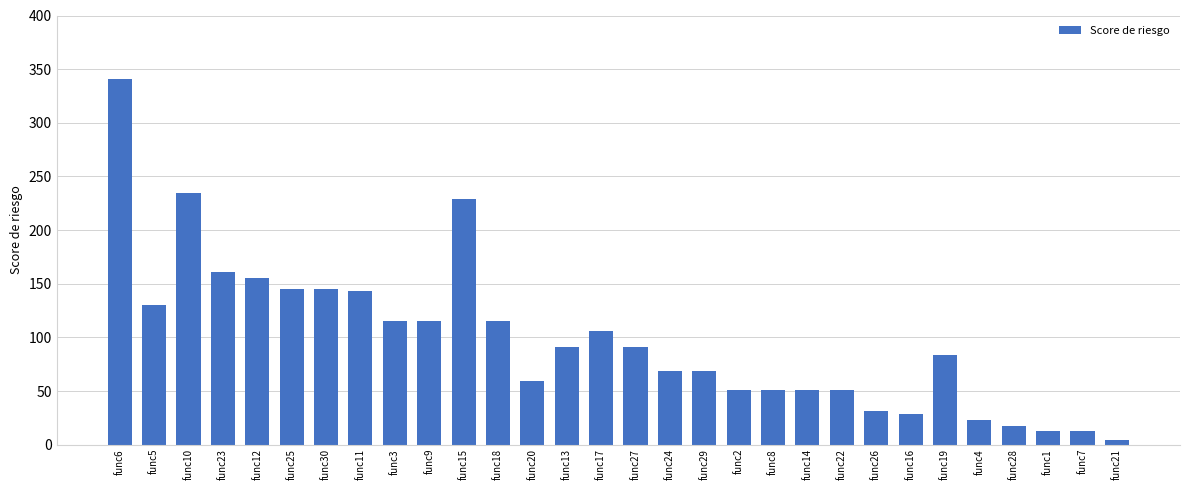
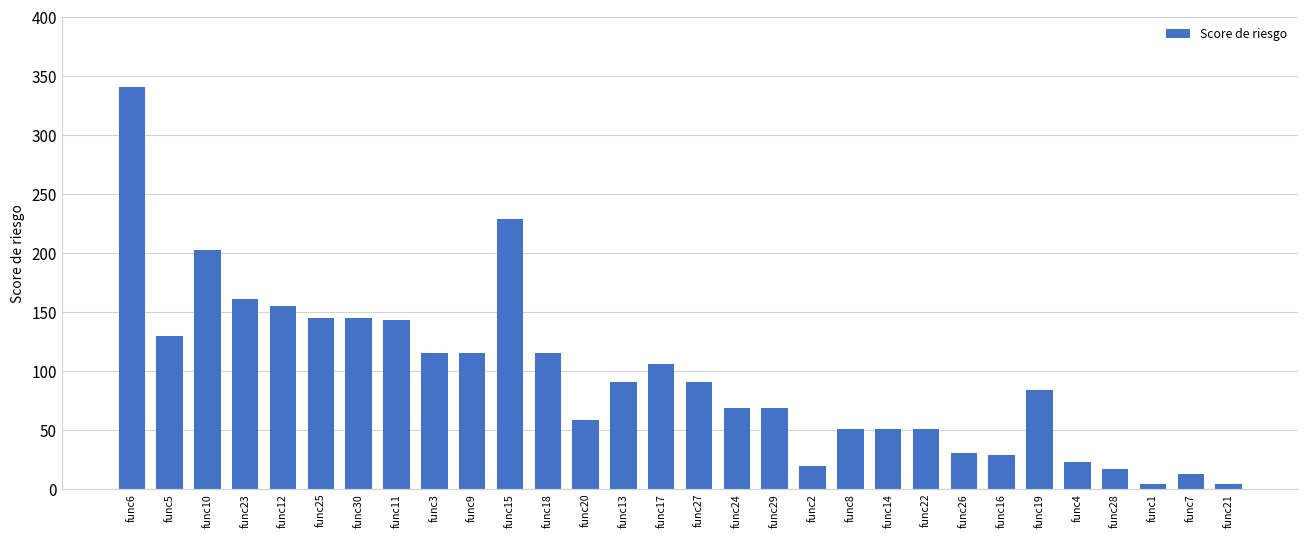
  {
    "func6": 341,
    "func5": 130,
-   "func10": 235,
+   "func10": 203,
    "func23": 161,
    "func12": 155,
    "func25": 145,
    "func30": 145,
    "func11": 143,
    "func3": 115,
    "func9": 115,
    "func15": 229,
    "func18": 115,
    "func20": 59,
    "func13": 91,
    "func17": 106,
    "func27": 91,
    "func24": 69,
    "func29": 69,
-   "func2": 51,
+   "func2": 20,
    "func8": 51,
    "func14": 51,
    "func22": 51,
    "func26": 31,
    "func16": 29,
    "func19": 84,
    "func4": 23,
    "func28": 17,
-   "func1": 13,
+   "func1": 4,
    "func7": 13,
    "func21": 4
  }
